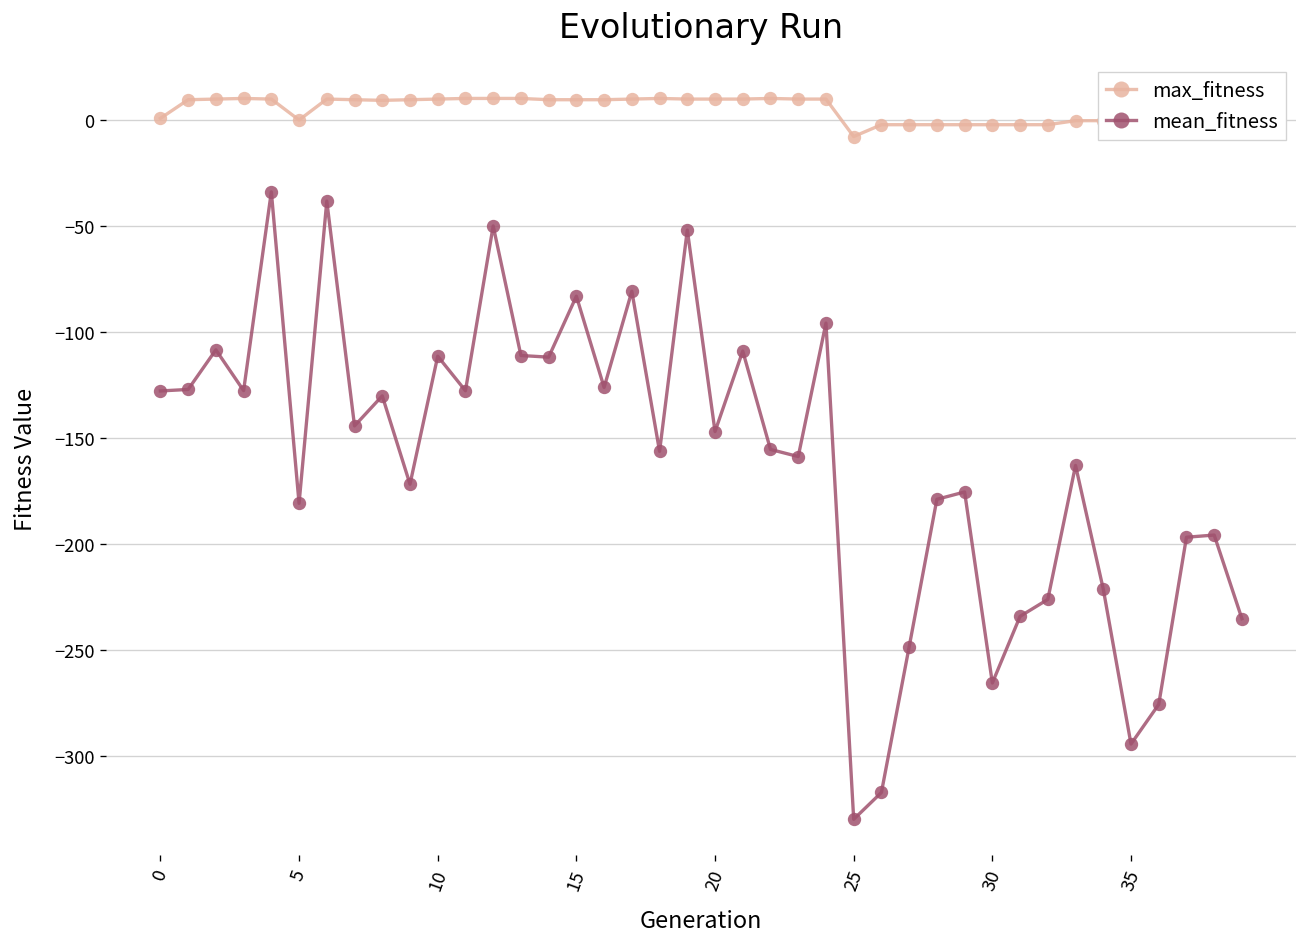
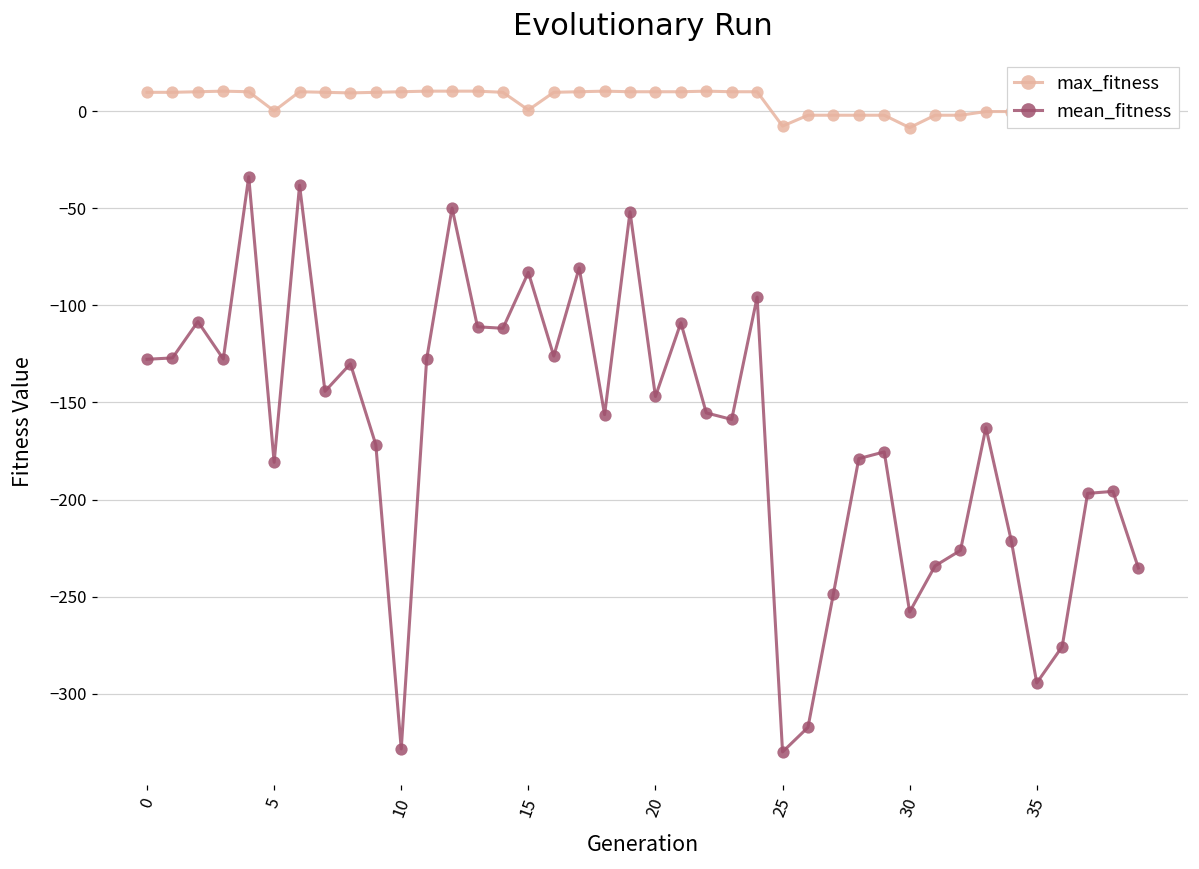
  {
    "max_fitness": {
-     "0": 1,
+     "0": 10,
      "5": 0,
      "10": 10,
-     "15": 10,
+     "15": 1,
      "20": 10,
      "25": -8,
-     "30": -2
+     "30": -8
    },
    "mean_fitness": {
      "0": -128,
      "5": -181,
-     "10": -111,
+     "10": -328,
      "15": -83,
      "20": -147,
      "25": -330,
-     "30": -266,
+     "30": -258,
      "35": -294
    }
  }
